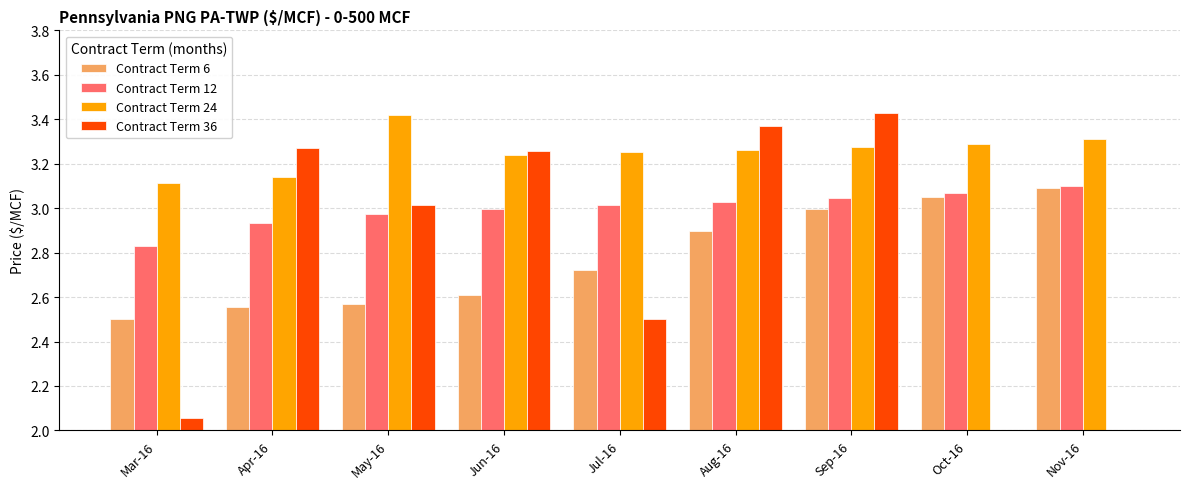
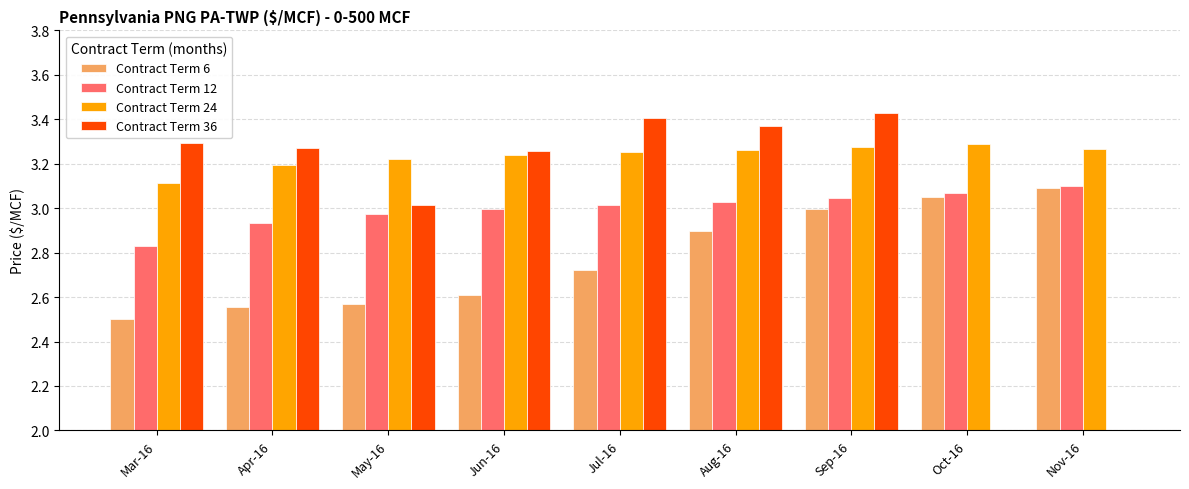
  {
    "Contract Term 24": {
      "Mar-16": 3.11,
-     "Apr-16": 3.14,
-     "May-16": 3.42,
+     "Apr-16": 3.19,
+     "May-16": 3.22,
      "Jun-16": 3.24,
      "Jul-16": 3.25,
      "Aug-16": 3.26,
      "Sep-16": 3.27,
      "Oct-16": 3.29,
-     "Nov-16": 3.31
+     "Nov-16": 3.27
    },
    "Contract Term 36": {
-     "Mar-16": 2.05,
+     "Mar-16": 3.29,
      "Apr-16": 3.27,
      "May-16": 3.02,
      "Jun-16": 3.26,
-     "Jul-16": 2.50,
+     "Jul-16": 3.41,
      "Aug-16": 3.37,
      "Sep-16": 3.43
    }
  }
